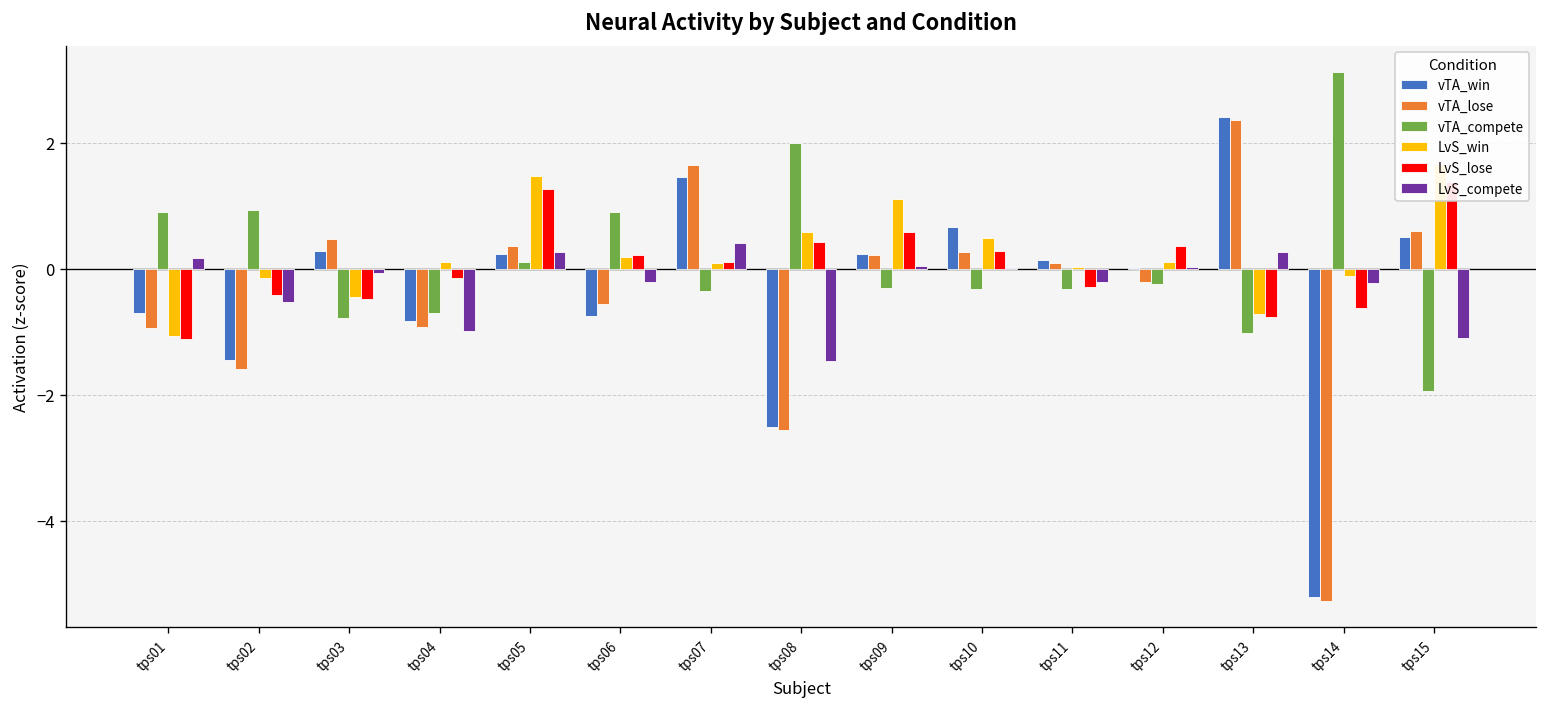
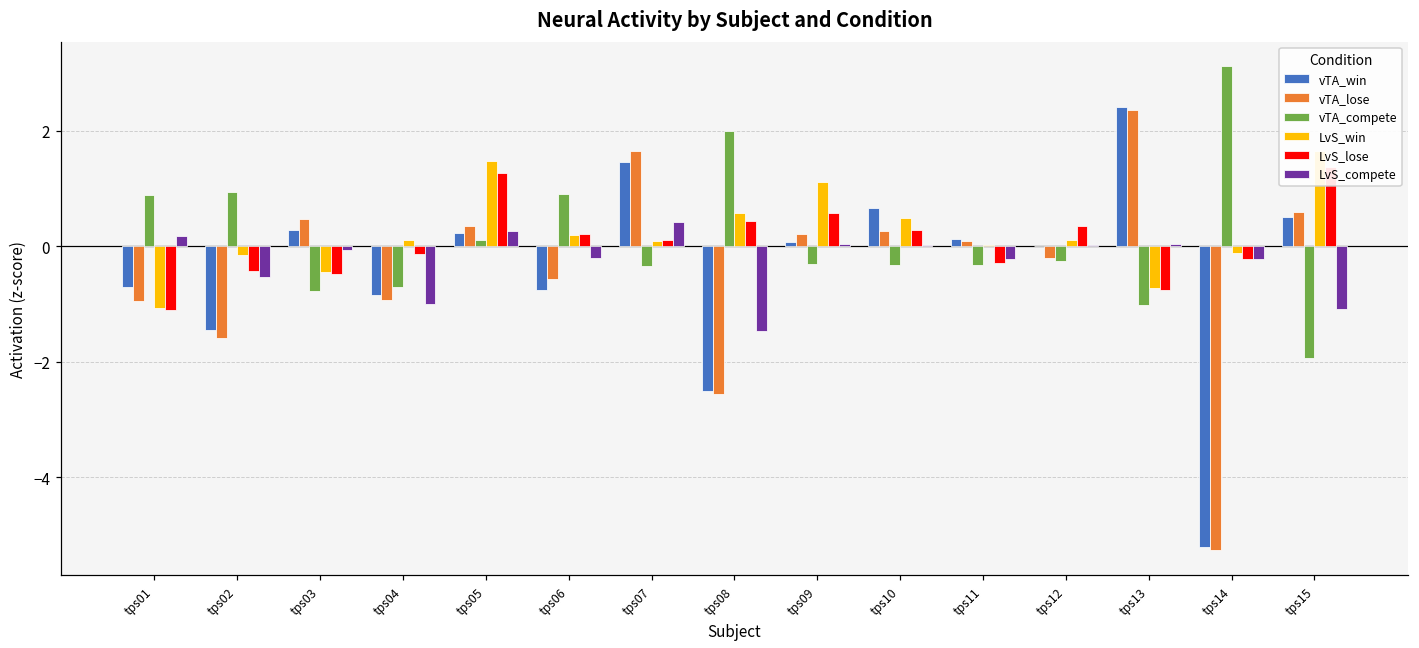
  {
    "vTA_win": {
      "tps01": -0.7,
      "tps02": -1.5,
      "tps03": 0.3,
      "tps04": -0.8,
      "tps05": 0.2,
      "tps06": -0.8,
      "tps07": 1.5,
      "tps08": -2.5,
-     "tps09": 0.2,
+     "tps09": 0.1,
      "tps10": 0.7,
      "tps11": 0.1,
      "tps13": 2.4,
      "tps14": -5.2,
      "tps15": 0.5
    },
    "vTA_lose": {
      "tps01": -0.9,
      "tps02": -1.6,
      "tps03": 0.5,
      "tps04": -0.9,
      "tps05": 0.4,
      "tps06": -0.6,
      "tps07": 1.6,
      "tps08": -2.6,
      "tps09": 0.2,
      "tps10": 0.3,
      "tps11": 0.1,
      "tps12": -0.2,
      "tps13": 2.4,
      "tps14": -5.3,
      "tps15": 0.6
    },
    "vTA_compete": {
      "tps01": 0.9,
      "tps02": 0.9,
      "tps03": -0.8,
      "tps04": -0.7,
      "tps05": 0.1,
      "tps06": 0.9,
      "tps07": -0.3,
      "tps08": 2.0,
      "tps09": -0.3,
      "tps10": -0.3,
      "tps11": -0.3,
      "tps12": -0.3,
      "tps13": -1.0,
      "tps14": 3.1,
      "tps15": -1.9
    },
    "LvS_win": {
      "tps01": -1.1,
      "tps02": -0.1,
      "tps03": -0.5,
      "tps04": 0.1,
      "tps05": 1.5,
      "tps06": 0.2,
      "tps07": 0.1,
      "tps08": 0.6,
      "tps09": 1.1,
      "tps10": 0.5,
      "tps12": 0.1,
      "tps13": -0.7,
      "tps14": -0.1
    },
    "LvS_lose": {
      "tps01": -1.1,
      "tps02": -0.4,
      "tps03": -0.5,
      "tps04": -0.1,
      "tps05": 1.3,
      "tps06": 0.2,
      "tps07": 0.1,
      "tps08": 0.4,
      "tps09": 0.6,
      "tps10": 0.3,
      "tps11": -0.3,
      "tps12": 0.4,
      "tps13": -0.8,
-     "tps14": -0.6
+     "tps14": -0.2
    },
    "LvS_compete": {
      "tps01": 0.2,
      "tps02": -0.5,
      "tps03": -0.1,
      "tps04": -1.0,
      "tps05": 0.3,
      "tps06": -0.2,
      "tps07": 0.4,
      "tps08": -1.5,
      "tps11": -0.2,
-     "tps13": 0.3,
+     "tps13": 0.0,
      "tps14": -0.2,
      "tps15": -1.1
    }
  }
